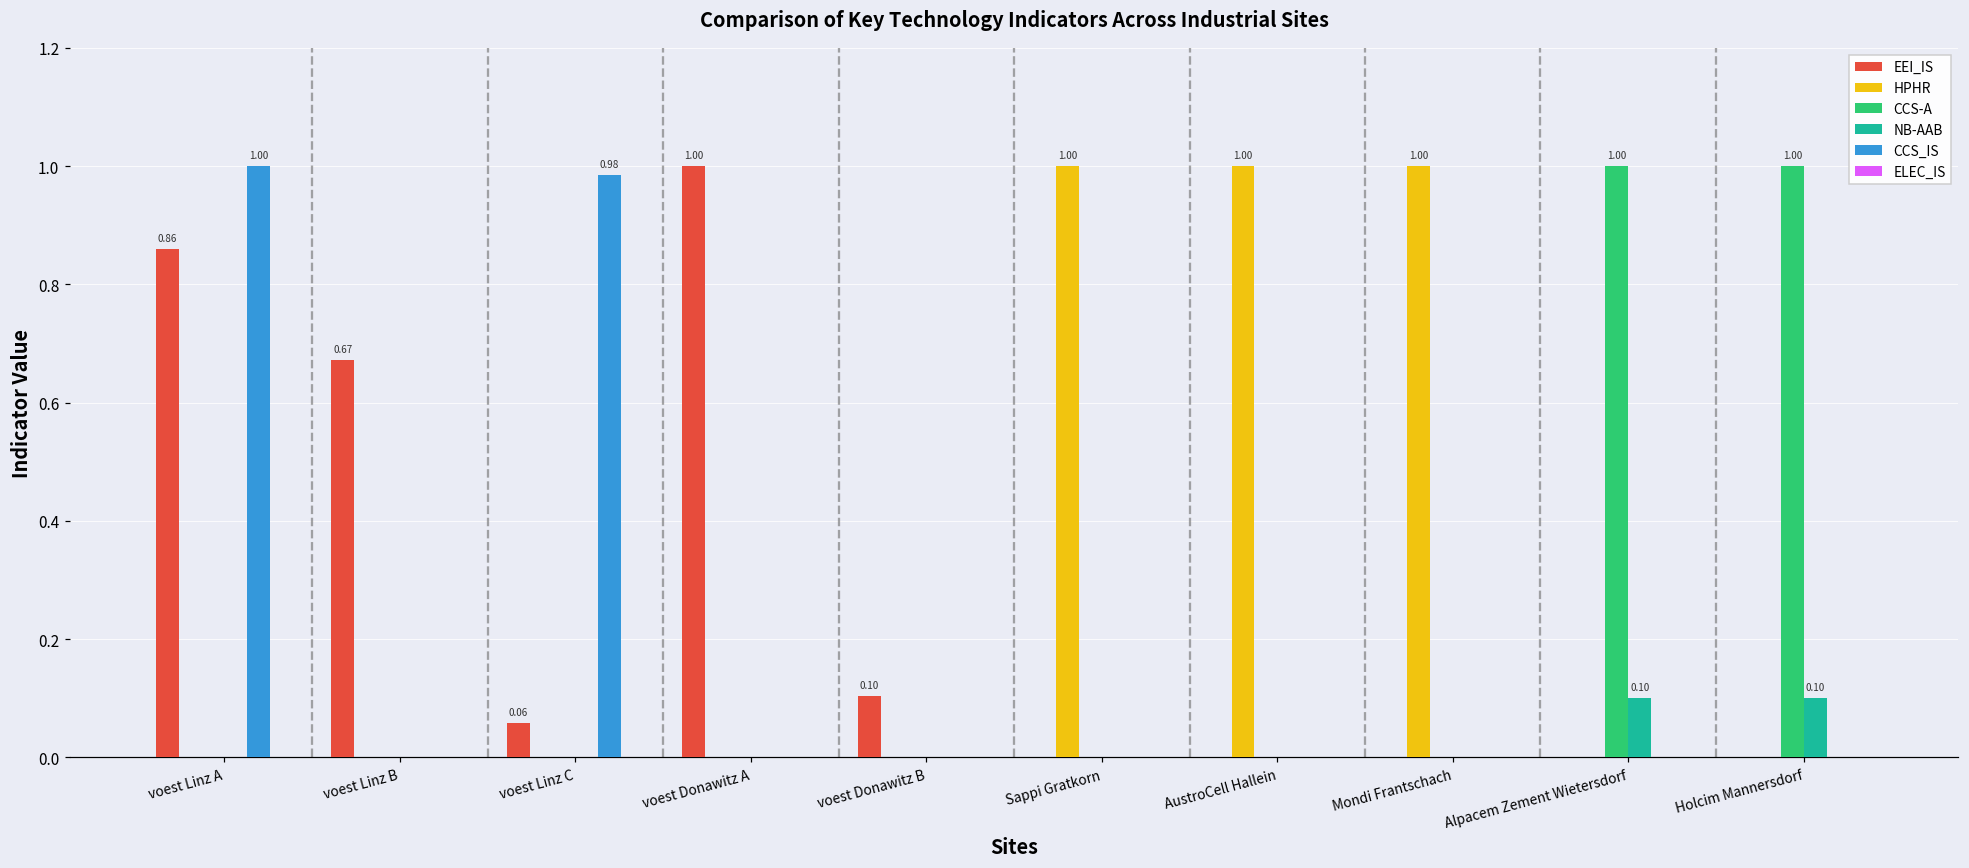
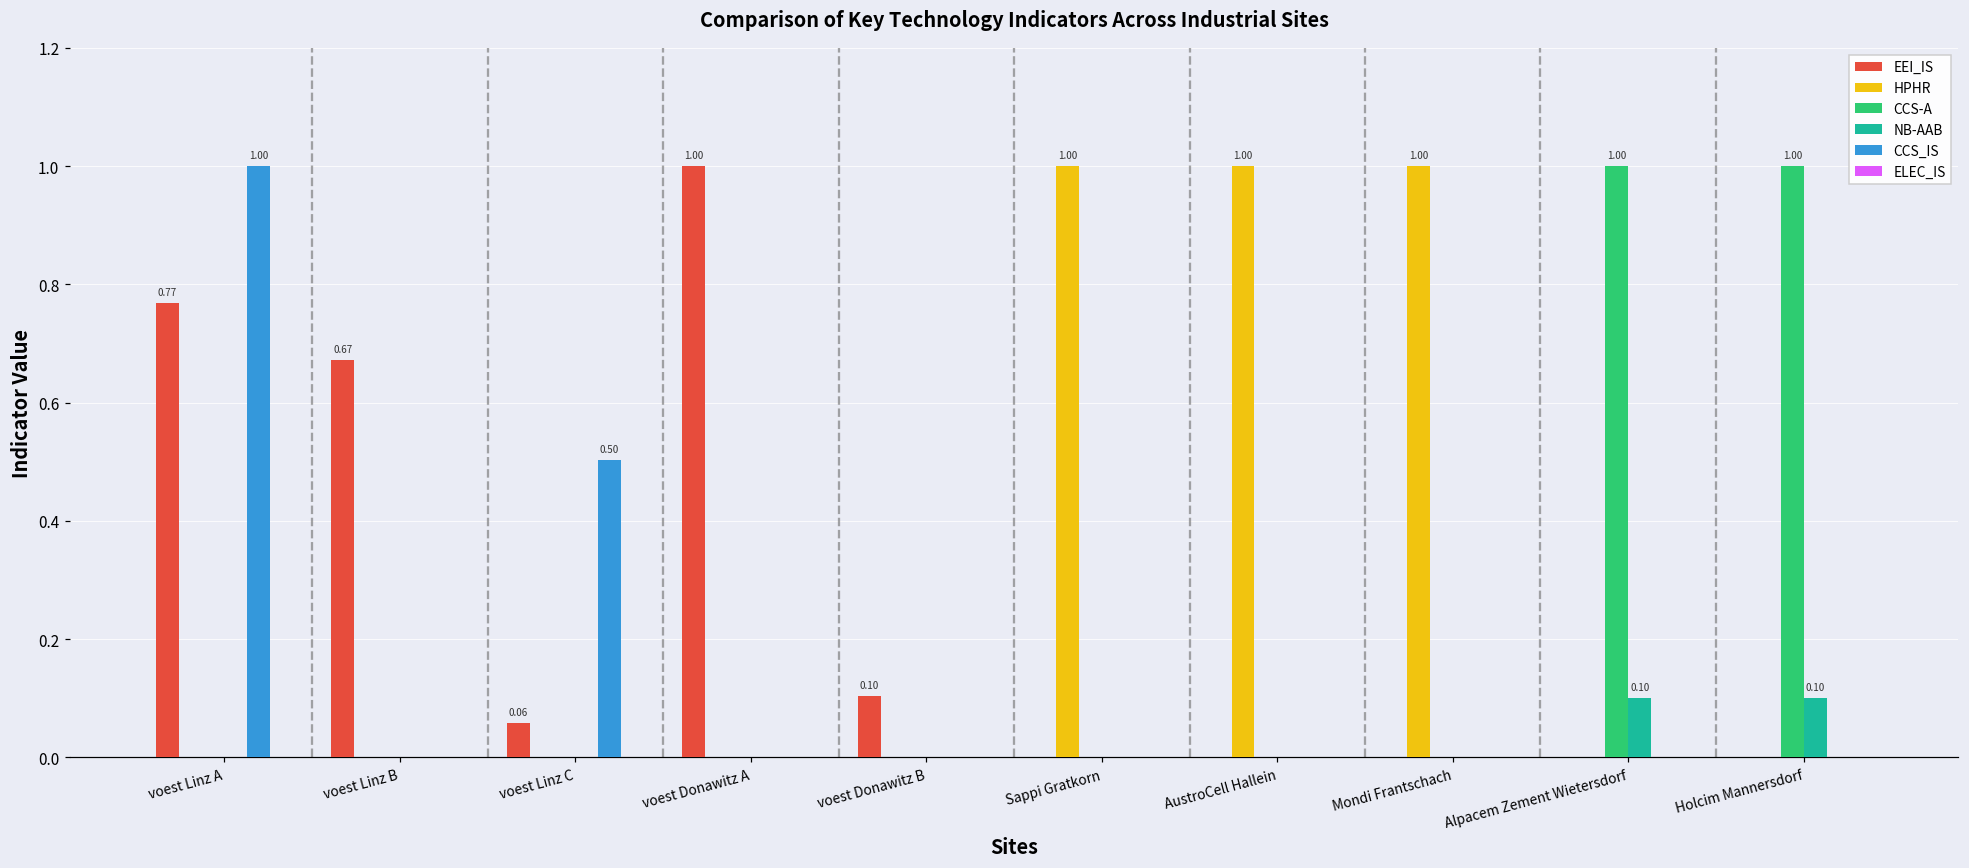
  {
    "EEI_IS": {
-     "voest Linz A": 0.86,
+     "voest Linz A": 0.77,
      "voest Linz B": 0.67,
      "voest Linz C": 0.06,
      "voest Donawitz A": 1.00,
      "voest Donawitz B": 0.10
    },
    "HPHR": {
      "Sappi Gratkorn": 1.00,
      "AustroCell Hallein": 1.00,
      "Mondi Frantschach": 1.00
    },
    "CCS_IS": {
      "voest Linz A": 1.00,
-     "voest Linz C": 0.98
+     "voest Linz C": 0.50
    },
    "ELEC_IS": {
      "voest Linz A": 0.00,
      "voest Linz B": 0.00,
      "voest Linz C": 0.00,
      "voest Donawitz A": 0.00,
      "voest Donawitz B": 0.00,
      "Sappi Gratkorn": 0.00,
      "AustroCell Hallein": 0.00,
      "Mondi Frantschach": 0.00,
      "Alpacem Zement Wietersdorf": 0.00,
      "Holcim Mannersdorf": 0.00
    }
  }
